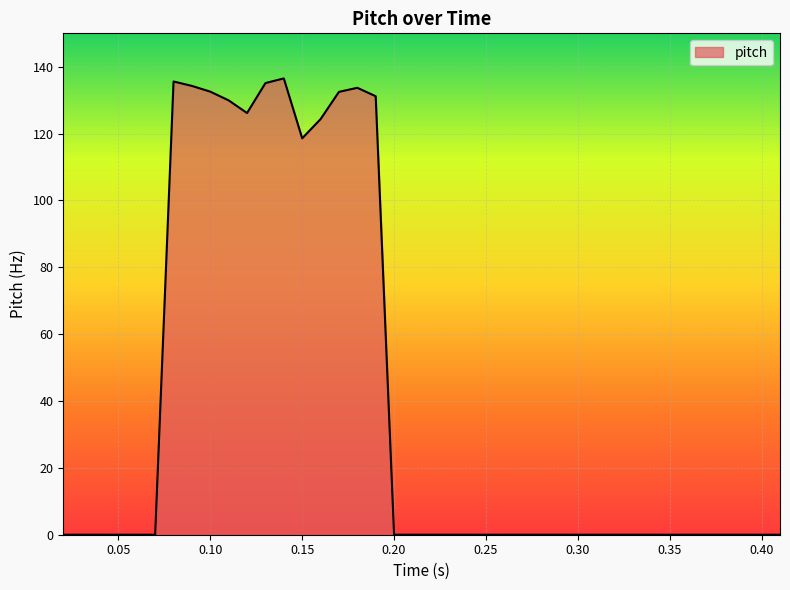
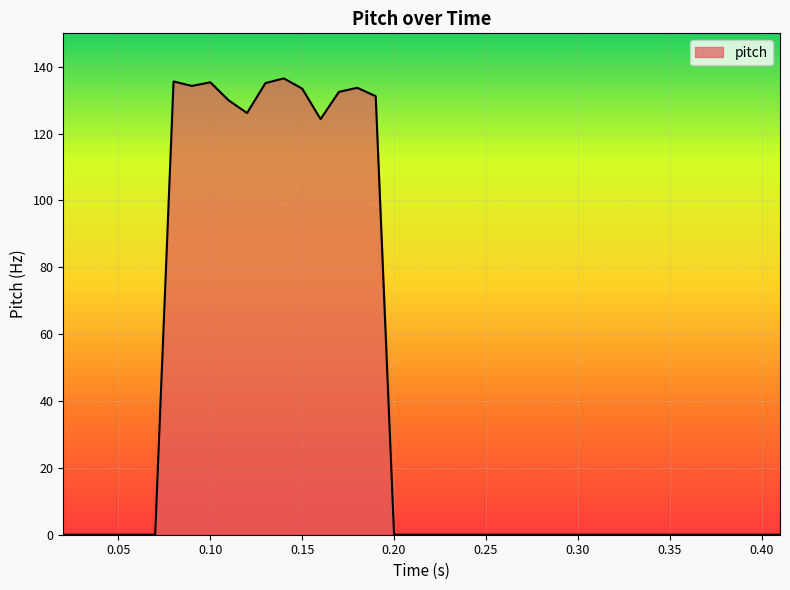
  {
    "0.05": 0,
-   "0.10": 133,
-   "0.15": 119,
+   "0.10": 135,
+   "0.15": 133,
    "0.20": 0,
    "0.25": 0,
    "0.30": 0,
    "0.35": 0,
    "0.40": 0
  }
